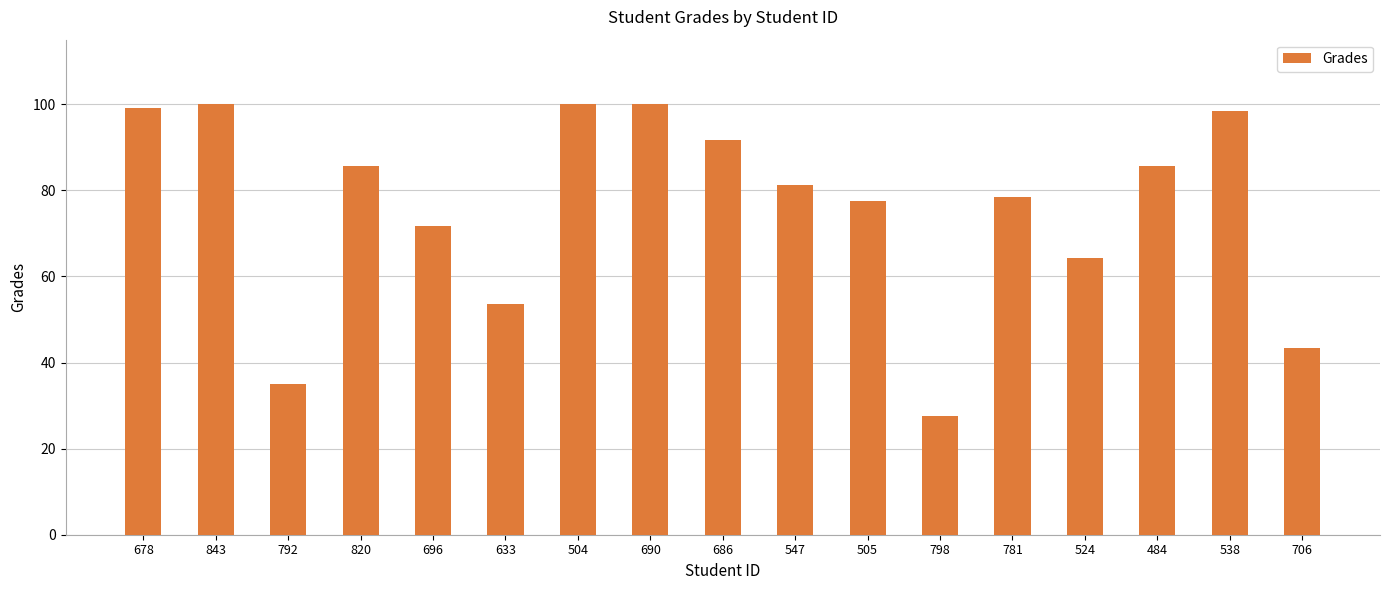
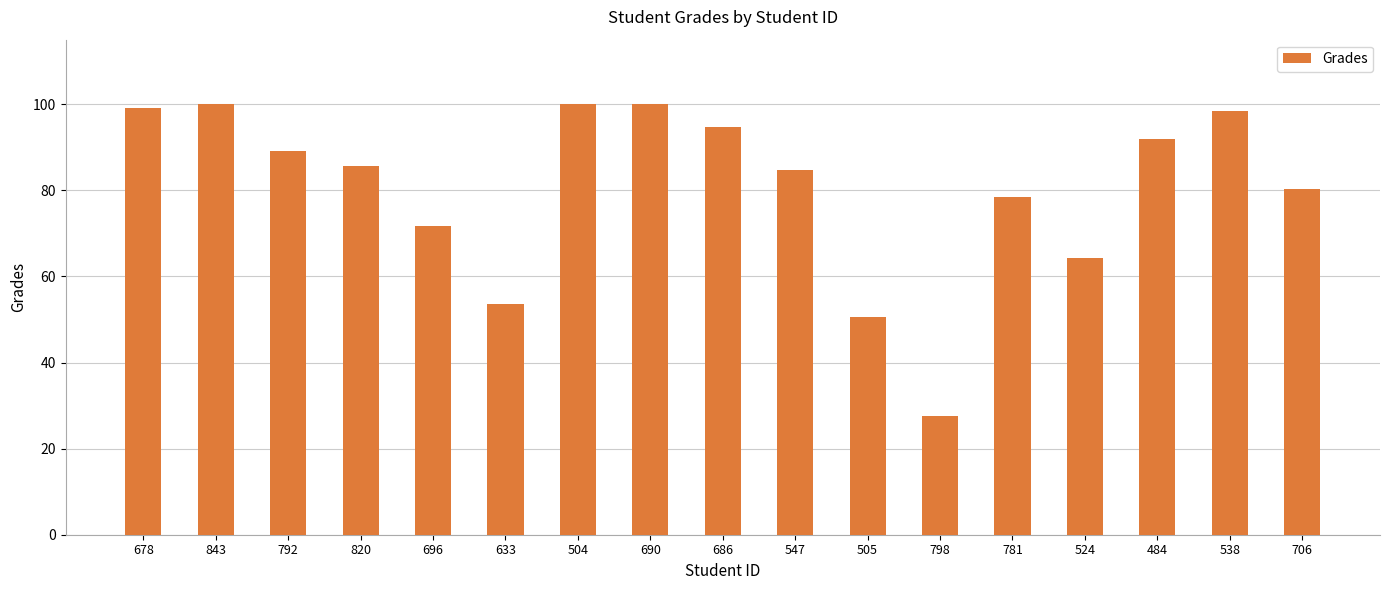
  {
    "678": 99,
    "843": 100,
-   "792": 35,
+   "792": 89,
    "820": 86,
    "696": 72,
    "633": 54,
    "504": 100,
    "690": 100,
-   "686": 92,
-   "547": 81,
-   "505": 78,
+   "686": 95,
+   "547": 85,
+   "505": 51,
    "798": 28,
    "781": 78,
    "524": 64,
-   "484": 86,
+   "484": 92,
    "538": 98,
-   "706": 43
+   "706": 80
  }
